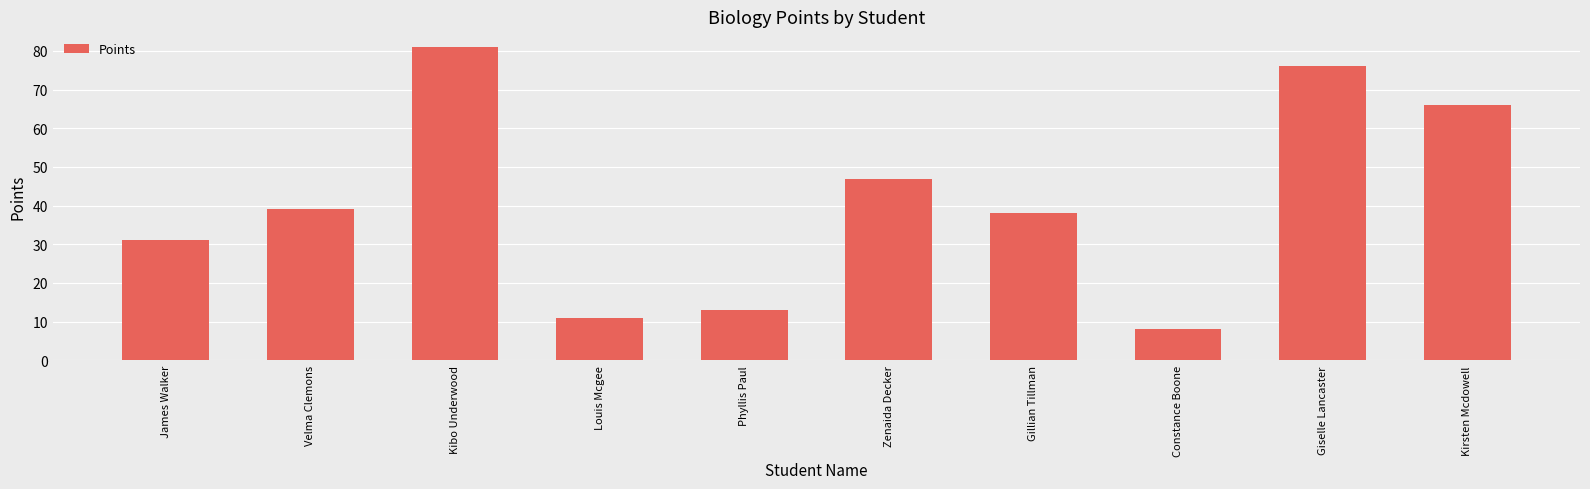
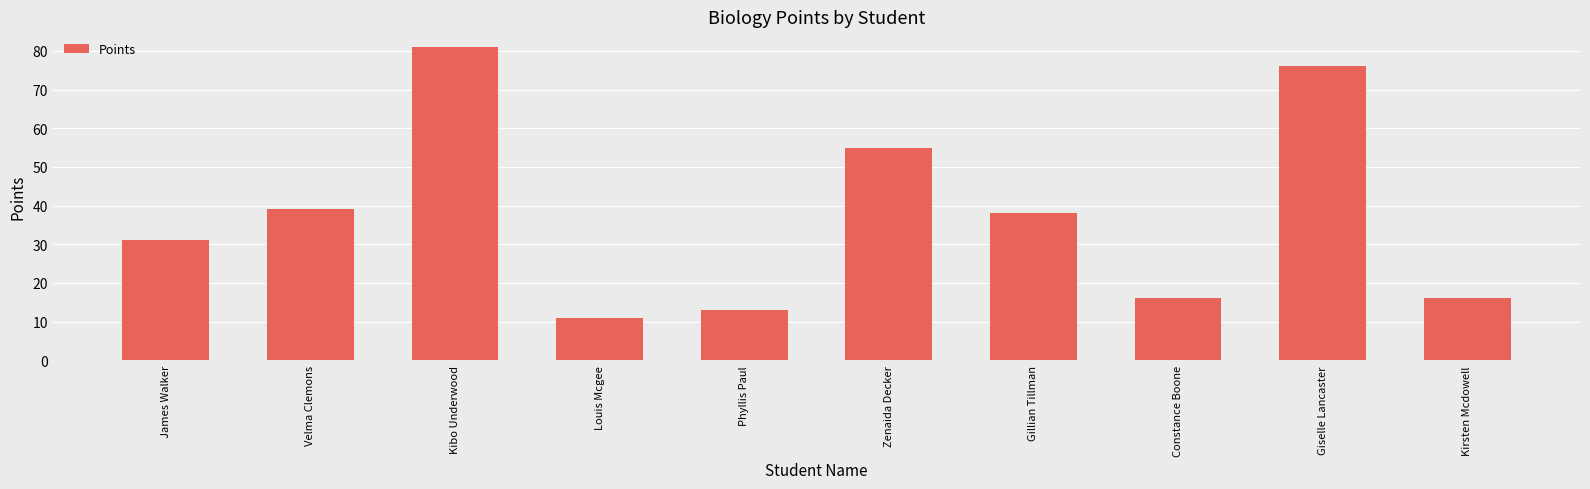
  {
    "James Walker": 31,
    "Velma Clemons": 39,
    "Kibo Underwood": 81,
    "Louis Mcgee": 11,
    "Phyllis Paul": 13,
-   "Zenaida Decker": 47,
+   "Zenaida Decker": 55,
    "Gillian Tillman": 38,
-   "Constance Boone": 8,
+   "Constance Boone": 16,
    "Giselle Lancaster": 76,
-   "Kirsten Mcdowell": 66
+   "Kirsten Mcdowell": 16
  }
